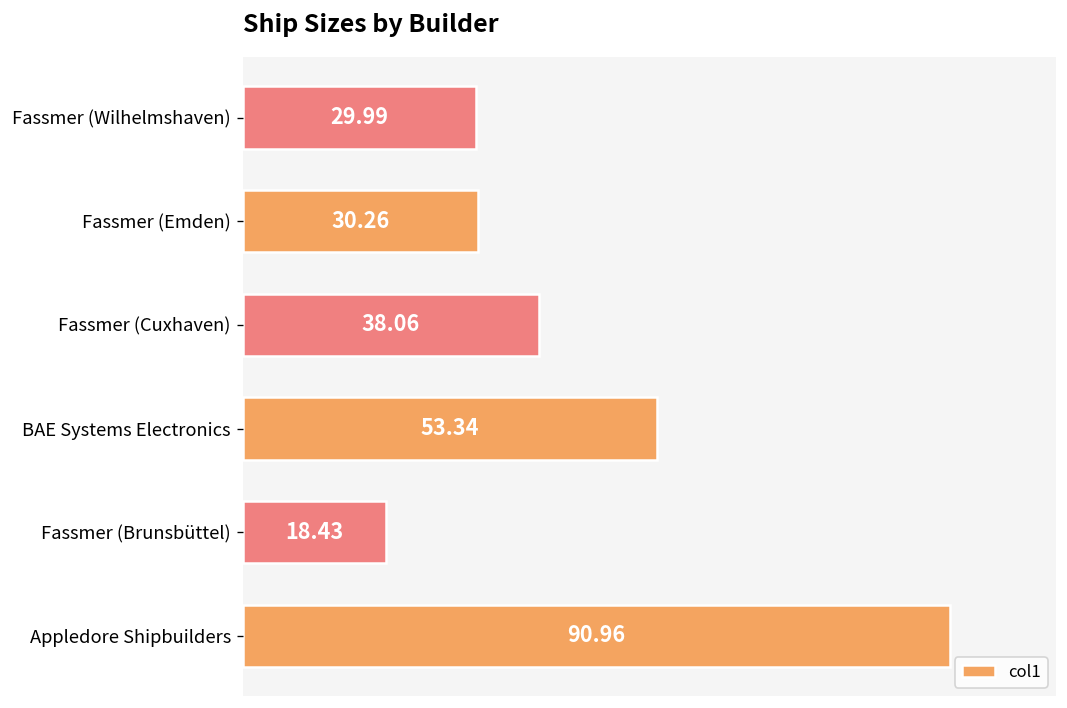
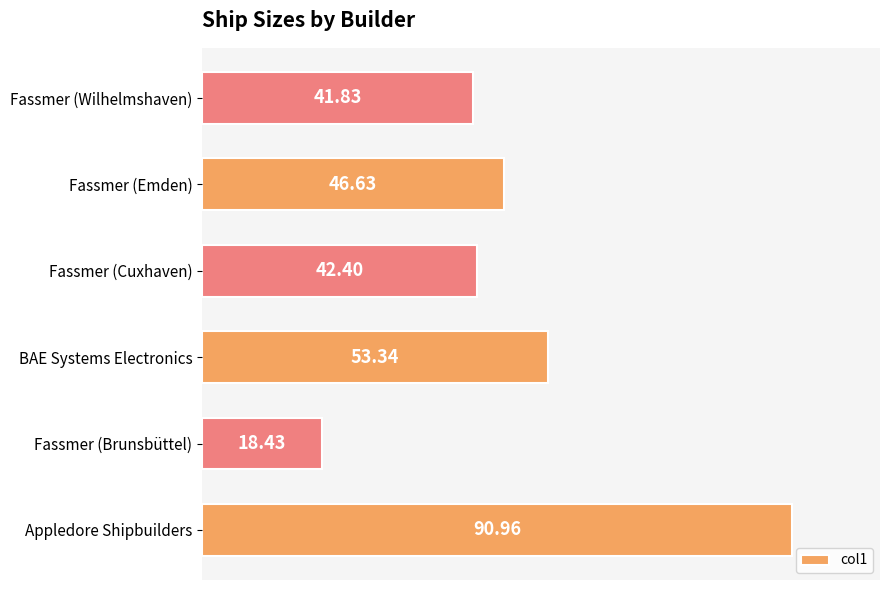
  {
-   "Fassmer (Wilhelmshaven)": 29.99,
-   "Fassmer (Emden)": 30.26,
-   "Fassmer (Cuxhaven)": 38.06,
+   "Fassmer (Wilhelmshaven)": 41.83,
+   "Fassmer (Emden)": 46.63,
+   "Fassmer (Cuxhaven)": 42.40,
    "BAE Systems Electronics": 53.34,
    "Fassmer (Brunsbüttel)": 18.43,
    "Appledore Shipbuilders": 90.96
  }
